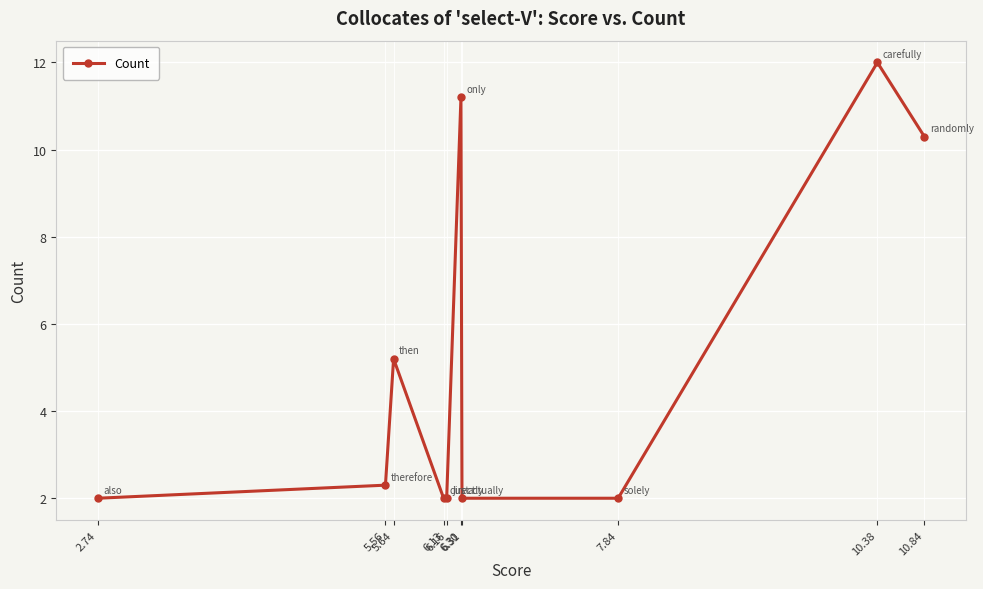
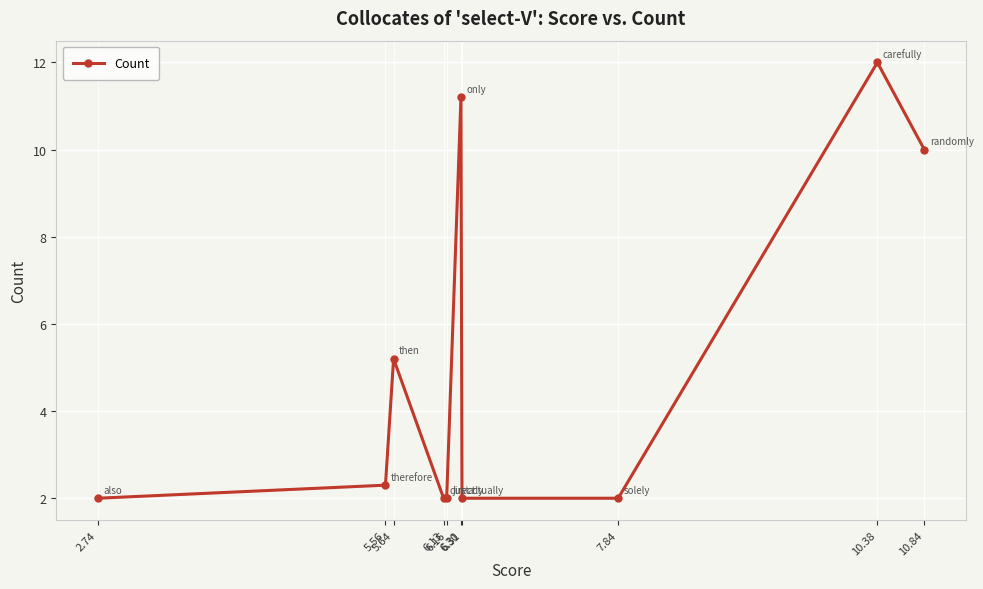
  {
    "2.74": 2.0,
    "5.56": 2.3,
    "5.64": 5.2,
    "6.13": 2.0,
    "6.16": 2.0,
    "6.30": 11.2,
    "6.31": 2.0,
    "7.84": 2.0,
    "10.38": 12.0,
-   "10.84": 10.3
+   "10.84": 10.0
  }
